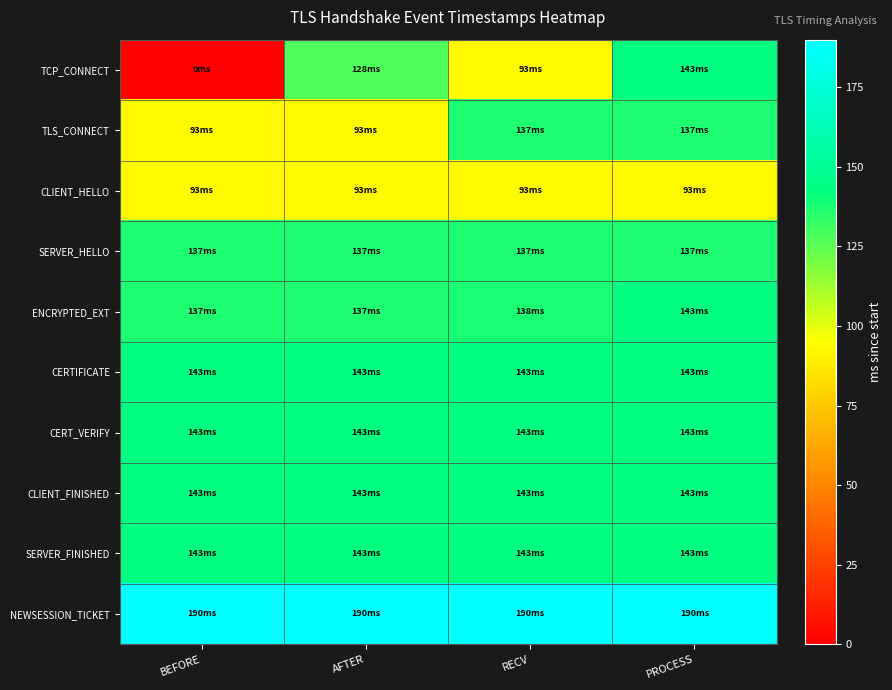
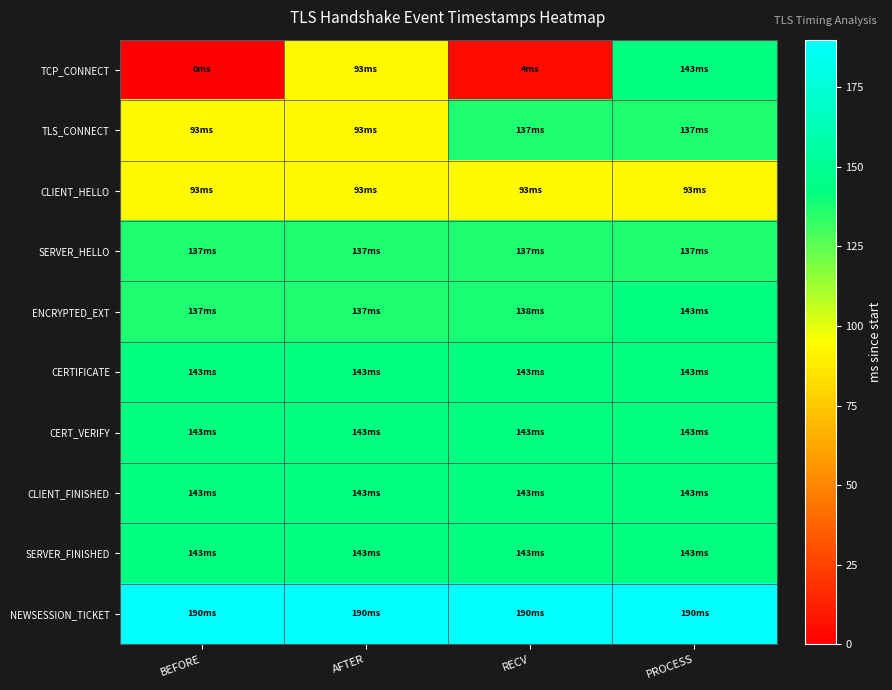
  {
    "TCP_CONNECT": {
      "BEFORE": 0,
-     "AFTER": 128,
-     "RECV": 93,
+     "AFTER": 93,
+     "RECV": 4,
      "PROCESS": 143
    },
    "TLS_CONNECT": {
      "BEFORE": 93,
      "AFTER": 93,
      "RECV": 137,
      "PROCESS": 137
    },
    "CLIENT_HELLO": {
      "BEFORE": 93,
      "AFTER": 93,
      "RECV": 93,
      "PROCESS": 93
    },
    "SERVER_HELLO": {
      "BEFORE": 137,
      "AFTER": 137,
      "RECV": 137,
      "PROCESS": 137
    },
    "ENCRYPTED_EXT": {
      "BEFORE": 137,
      "AFTER": 137,
      "RECV": 138,
      "PROCESS": 143
    },
    "CERTIFICATE": {
      "BEFORE": 143,
      "AFTER": 143,
      "RECV": 143,
      "PROCESS": 143
    },
    "CERT_VERIFY": {
      "BEFORE": 143,
      "AFTER": 143,
      "RECV": 143,
      "PROCESS": 143
    },
    "CLIENT_FINISHED": {
      "BEFORE": 143,
      "AFTER": 143,
      "RECV": 143,
      "PROCESS": 143
    },
    "SERVER_FINISHED": {
      "BEFORE": 143,
      "AFTER": 143,
      "RECV": 143,
      "PROCESS": 143
    },
    "NEWSESSION_TICKET": {
      "BEFORE": 190,
      "AFTER": 190,
      "RECV": 190,
      "PROCESS": 190
    }
  }
